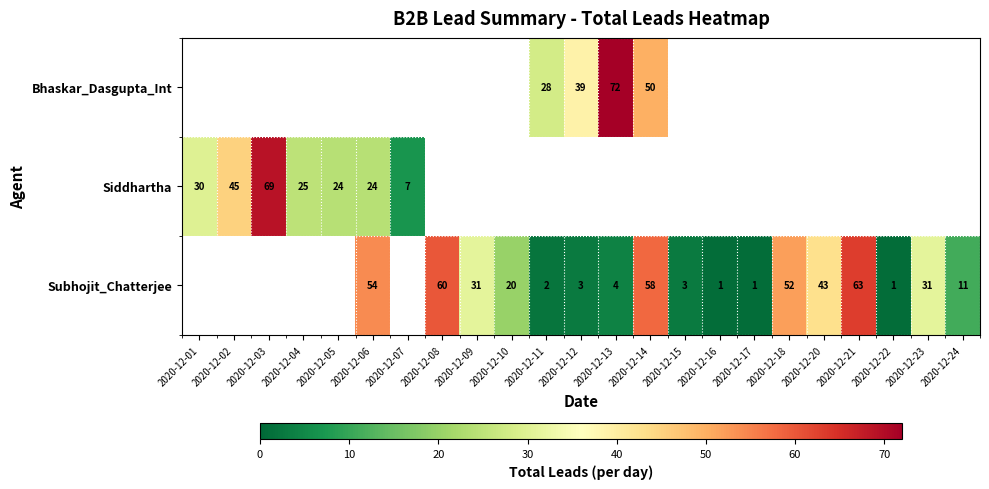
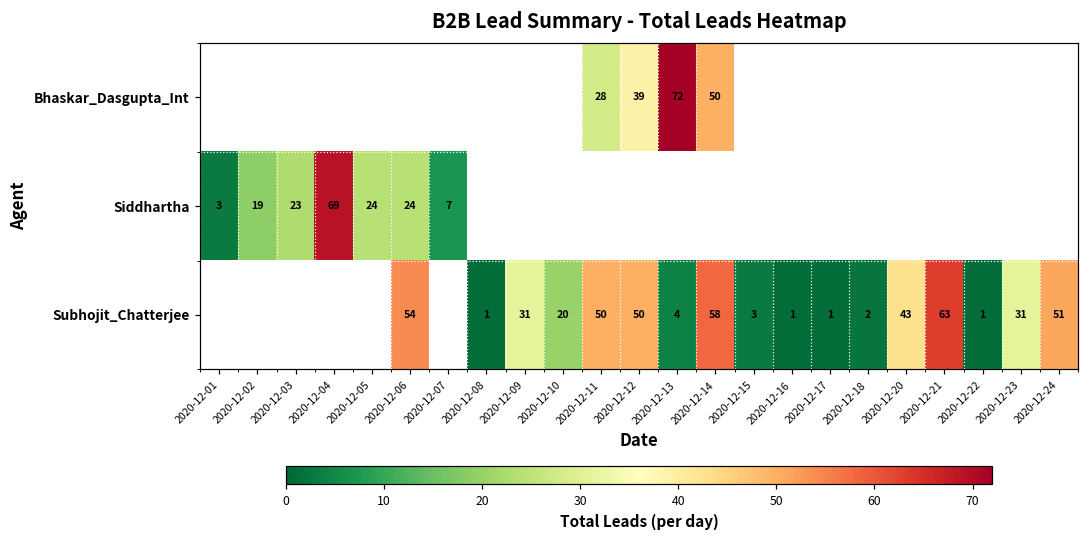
  {
    "Bhaskar_Dasgupta_Int": {
      "2020-12-11": 28,
      "2020-12-12": 39,
      "2020-12-13": 72,
      "2020-12-14": 50
    },
    "Siddhartha": {
-     "2020-12-01": 30,
-     "2020-12-02": 45,
-     "2020-12-03": 69,
-     "2020-12-04": 25,
+     "2020-12-01": 3,
+     "2020-12-02": 19,
+     "2020-12-03": 23,
+     "2020-12-04": 69,
      "2020-12-05": 24,
      "2020-12-06": 24,
      "2020-12-07": 7
    },
    "Subhojit_Chatterjee": {
      "2020-12-06": 54,
-     "2020-12-08": 60,
+     "2020-12-08": 1,
      "2020-12-09": 31,
      "2020-12-10": 20,
-     "2020-12-11": 2,
-     "2020-12-12": 3,
+     "2020-12-11": 50,
+     "2020-12-12": 50,
      "2020-12-13": 4,
      "2020-12-14": 58,
      "2020-12-15": 3,
      "2020-12-16": 1,
      "2020-12-17": 1,
-     "2020-12-18": 52,
+     "2020-12-18": 2,
      "2020-12-20": 43,
      "2020-12-21": 63,
      "2020-12-22": 1,
      "2020-12-23": 31,
-     "2020-12-24": 11
+     "2020-12-24": 51
    }
  }
